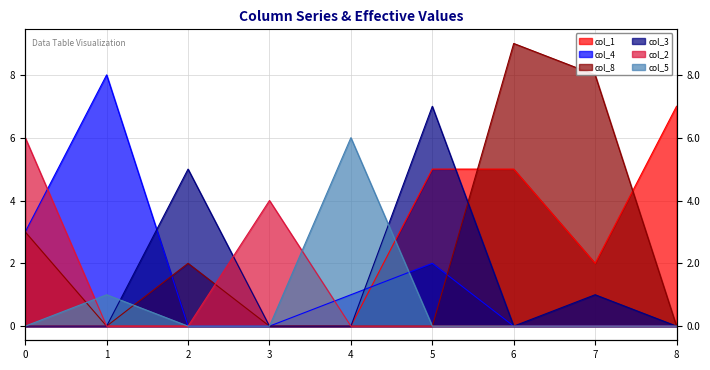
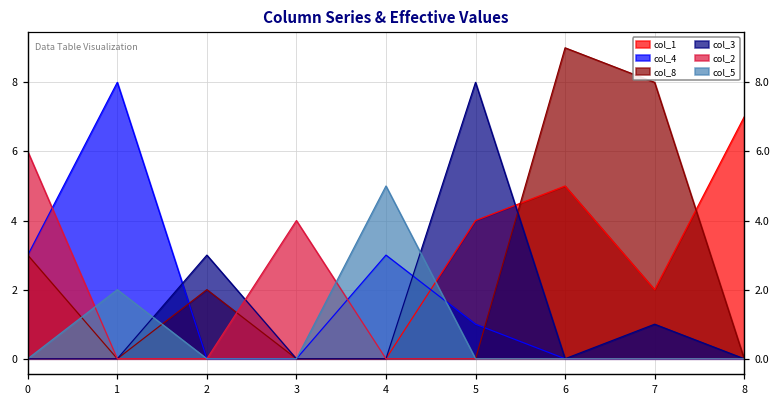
  {
    "col_1": {
-     "5": 5,
+     "5": 4,
      "6": 5,
      "7": 2,
      "8": 7
    },
    "col_4": {
      "1": 8,
-     "4": 1,
-     "5": 2
+     "4": 3,
+     "5": 1
    },
    "col_8": {
      "2": 2,
      "6": 9
    },
    "col_3": {
-     "2": 5,
-     "5": 7,
+     "2": 3,
+     "5": 8,
      "7": 1
    },
    "col_2": {
      "0": 6,
      "3": 4
    },
    "col_5": {
-     "1": 1,
-     "4": 6
+     "1": 2,
+     "4": 5
    }
  }
